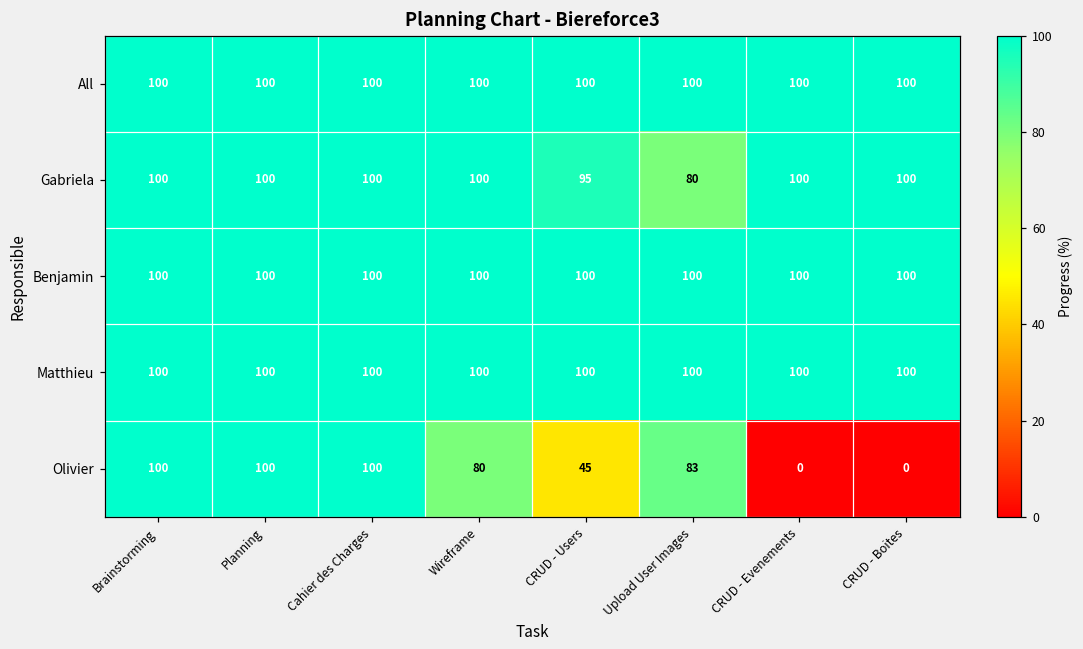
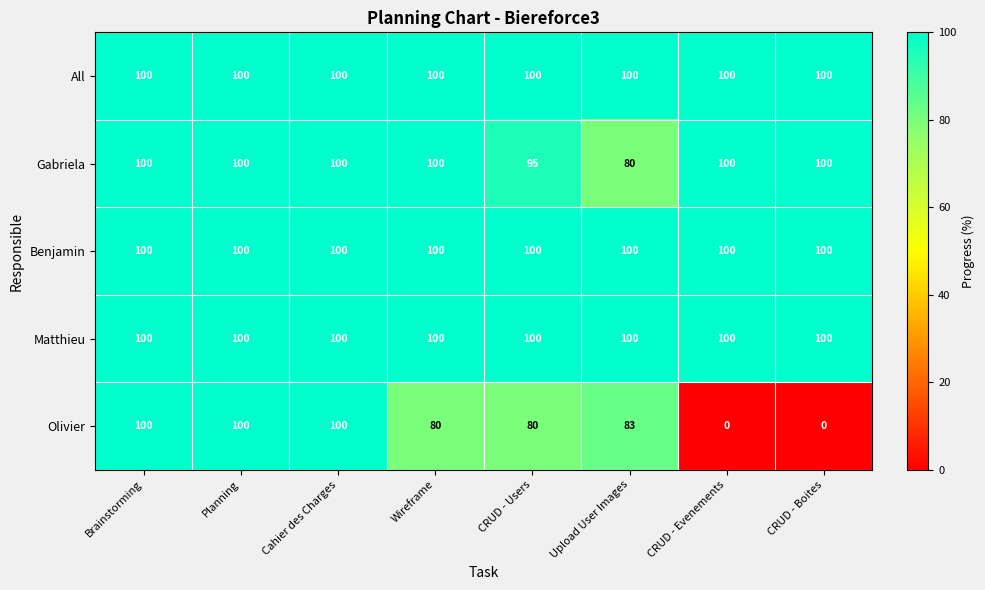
  {
    "All": {
      "Brainstorming": 100,
      "Planning": 100,
      "Cahier des Charges": 100,
      "Wireframe": 100,
      "CRUD - Users": 100,
      "Upload User Images": 100,
      "CRUD - Evenements": 100,
      "CRUD - Boites": 100
    },
    "Gabriela": {
      "Brainstorming": 100,
      "Planning": 100,
      "Cahier des Charges": 100,
      "Wireframe": 100,
      "CRUD - Users": 95,
      "Upload User Images": 80,
      "CRUD - Evenements": 100,
      "CRUD - Boites": 100
    },
    "Benjamin": {
      "Brainstorming": 100,
      "Planning": 100,
      "Cahier des Charges": 100,
      "Wireframe": 100,
      "CRUD - Users": 100,
      "Upload User Images": 100,
      "CRUD - Evenements": 100,
      "CRUD - Boites": 100
    },
    "Matthieu": {
      "Brainstorming": 100,
      "Planning": 100,
      "Cahier des Charges": 100,
      "Wireframe": 100,
      "CRUD - Users": 100,
      "Upload User Images": 100,
      "CRUD - Evenements": 100,
      "CRUD - Boites": 100
    },
    "Olivier": {
      "Brainstorming": 100,
      "Planning": 100,
      "Cahier des Charges": 100,
      "Wireframe": 80,
-     "CRUD - Users": 45,
+     "CRUD - Users": 80,
      "Upload User Images": 83,
      "CRUD - Evenements": 0,
      "CRUD - Boites": 0
    }
  }
